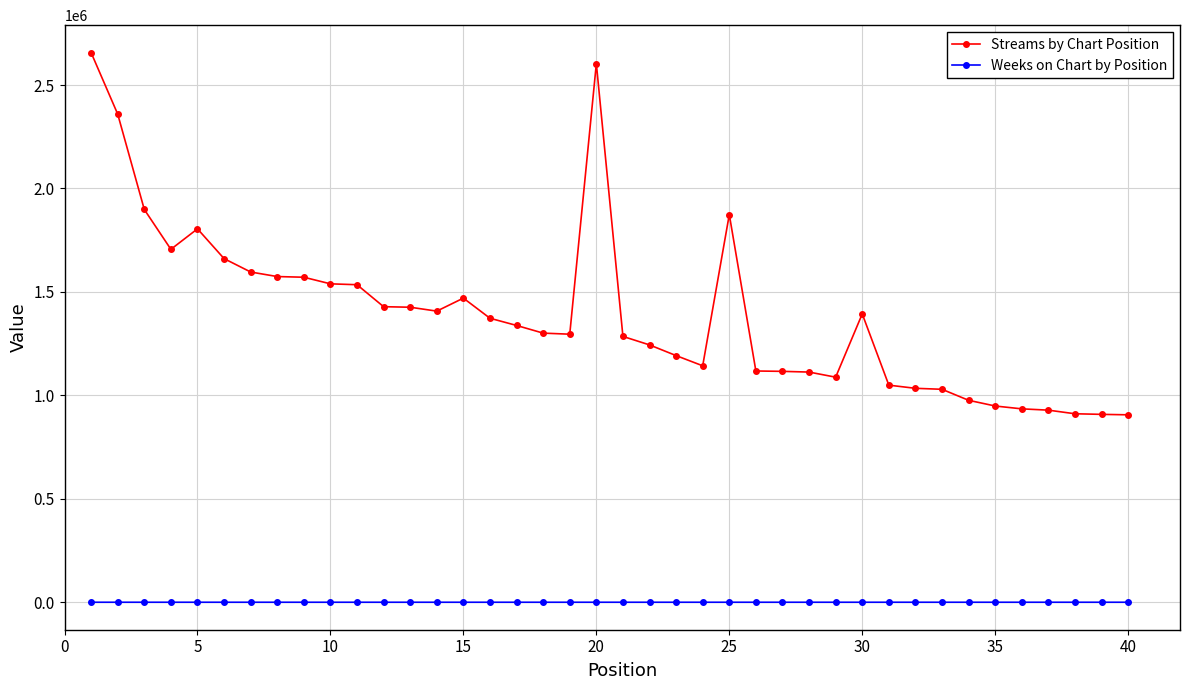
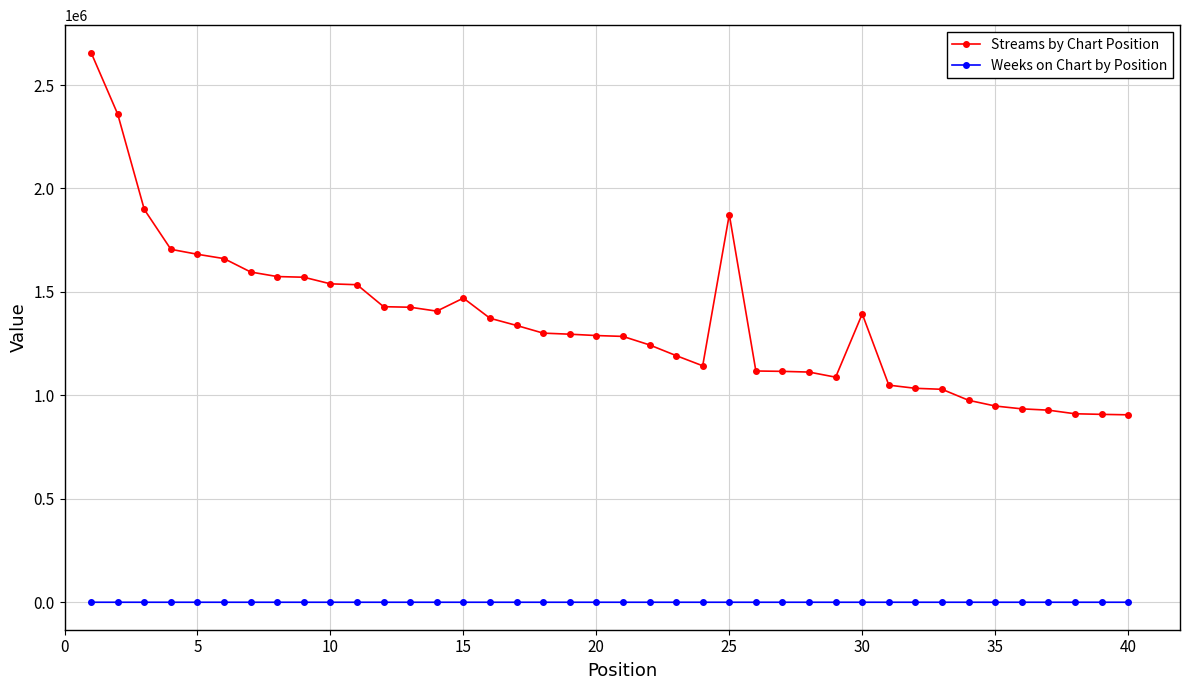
  {
    "Streams by Chart Position": {
-     "5": 1800000,
+     "5": 1680000,
      "10": 1540000,
      "15": 1470000,
-     "20": 2600000,
+     "20": 1290000,
      "25": 1870000,
      "30": 1390000,
      "35": 950000,
      "40": 910000
    },
    "Weeks on Chart by Position": {
      "5": 0,
      "10": 0,
      "15": 0,
      "20": 0,
      "25": 0,
      "30": 0,
      "35": 0,
      "40": 0
    }
  }
